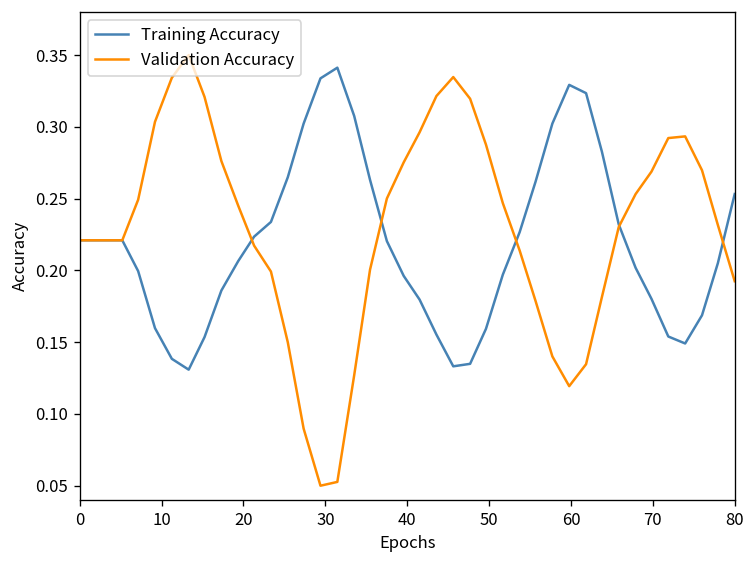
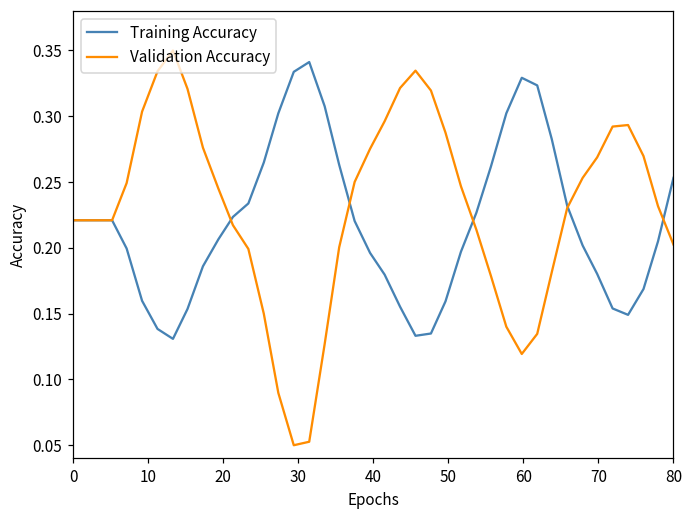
  {
    "Training Accuracy": {
      "80": 0.253
    },
    "Validation Accuracy": {
-     "80": 0.192
+     "80": 0.202
    }
  }
